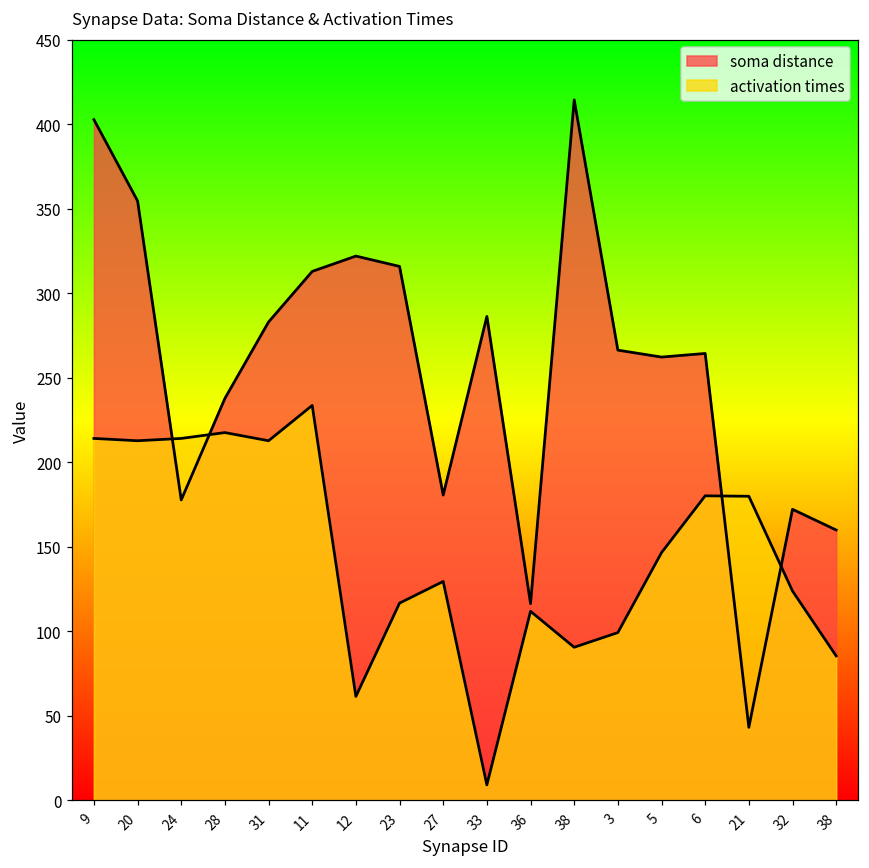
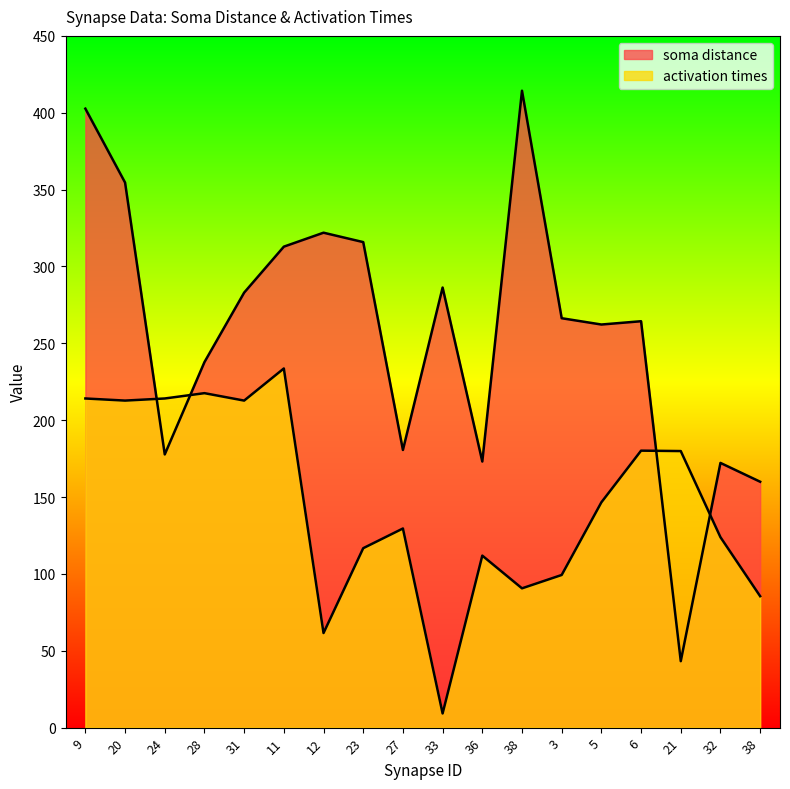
  {
    "soma distance": {
      "9": 403,
      "20": 355,
      "24": 178,
      "28": 238,
      "31": 283,
      "11": 313,
      "12": 322,
      "23": 316,
      "27": 181,
      "33": 286,
-     "36": 116,
+     "36": 173,
      "3": 266,
      "5": 262,
      "6": 264,
      "21": 43,
      "32": 172
    },
    "activation times": {
      "9": 214,
      "20": 213,
      "24": 214,
      "28": 218,
      "31": 213,
      "11": 234,
      "12": 62,
      "23": 117,
      "27": 130,
      "33": 9,
      "36": 112,
      "3": 99,
      "5": 147,
      "6": 180,
      "21": 180,
      "32": 124
    }
  }
